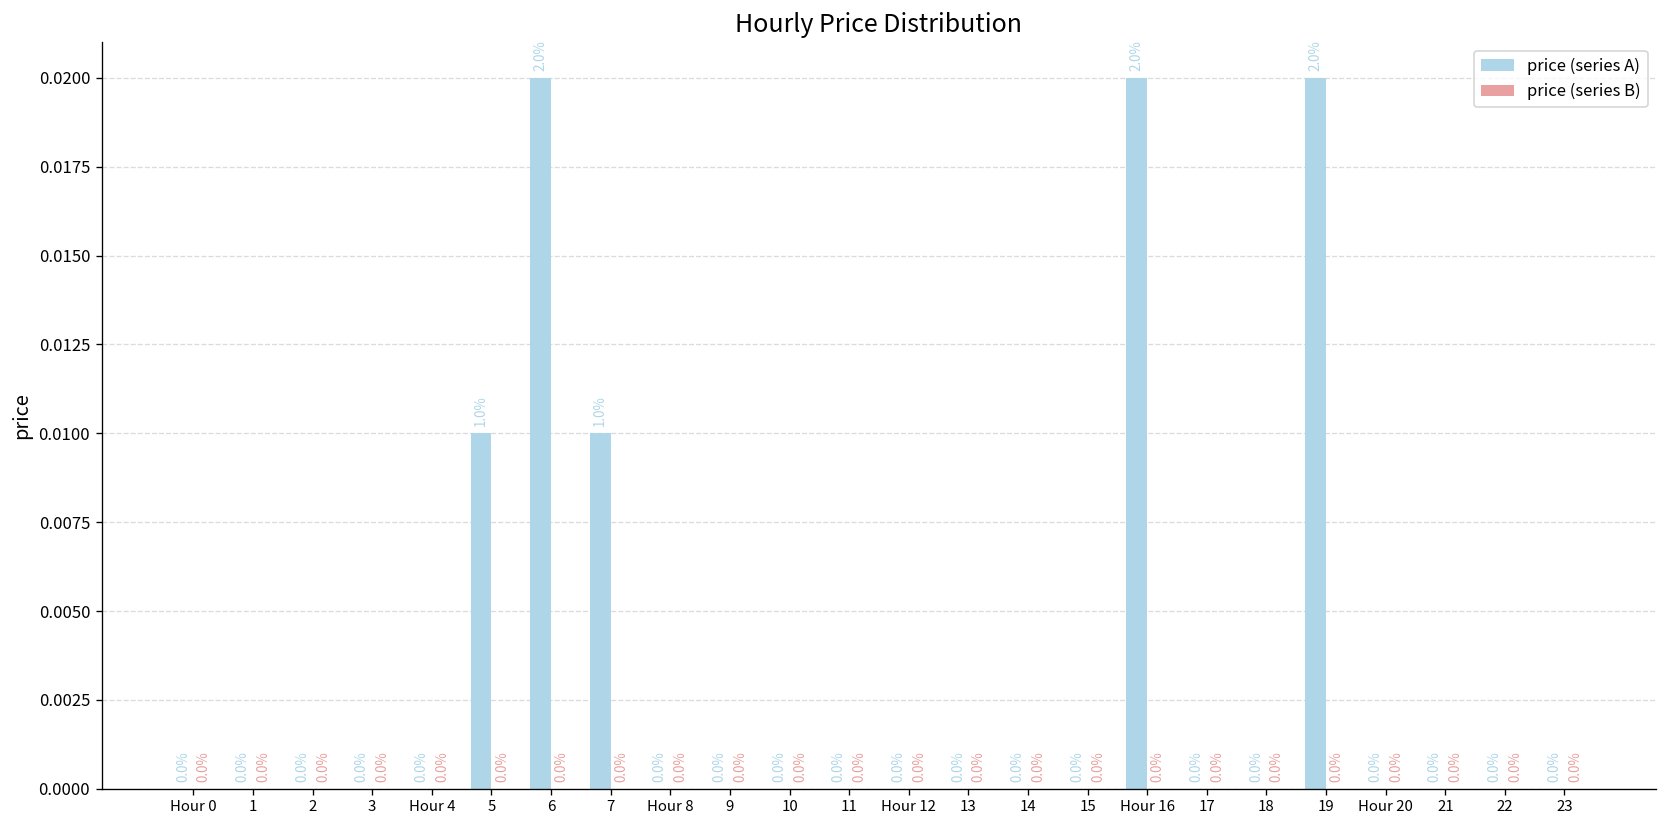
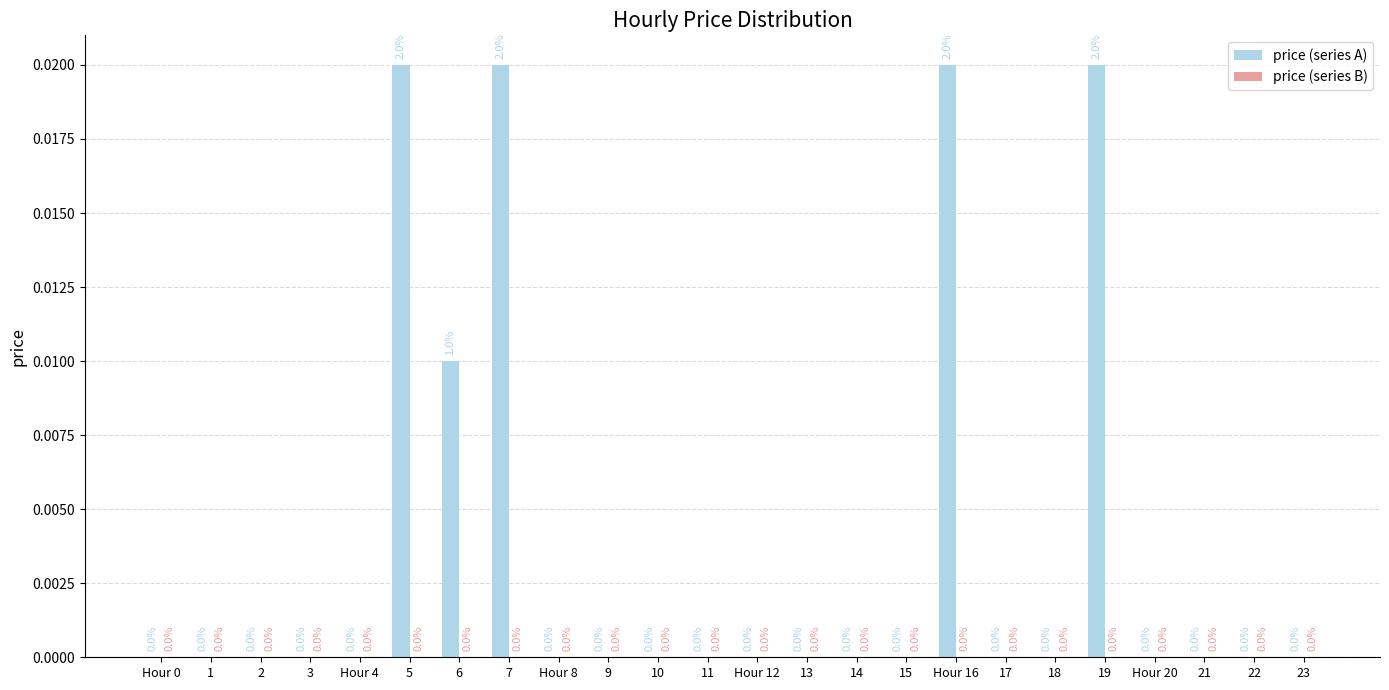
  {
    "price (series A)": {
      "Hour 0": "0.0%",
      "1": "0.0%",
      "2": "0.0%",
      "3": "0.0%",
      "Hour 4": "0.0%",
-     "5": "1.0%",
-     "6": "2.0%",
-     "7": "1.0%",
+     "5": "2.0%",
+     "6": "1.0%",
+     "7": "2.0%",
      "Hour 8": "0.0%",
      "9": "0.0%",
      "10": "0.0%",
      "11": "0.0%",
      "Hour 12": "0.0%",
      "13": "0.0%",
      "14": "0.0%",
      "15": "0.0%",
      "Hour 16": "2.0%",
      "17": "0.0%",
      "18": "0.0%",
      "19": "2.0%",
      "Hour 20": "0.0%",
      "21": "0.0%",
      "22": "0.0%",
      "23": "0.0%"
    },
    "price (series B)": {
      "Hour 0": "0.0%",
      "1": "0.0%",
      "2": "0.0%",
      "3": "0.0%",
      "Hour 4": "0.0%",
      "5": "0.0%",
      "6": "0.0%",
      "7": "0.0%",
      "Hour 8": "0.0%",
      "9": "0.0%",
      "10": "0.0%",
      "11": "0.0%",
      "Hour 12": "0.0%",
      "13": "0.0%",
      "14": "0.0%",
      "15": "0.0%",
      "Hour 16": "0.0%",
      "17": "0.0%",
      "18": "0.0%",
      "19": "0.0%",
      "Hour 20": "0.0%",
      "21": "0.0%",
      "22": "0.0%",
      "23": "0.0%"
    }
  }
